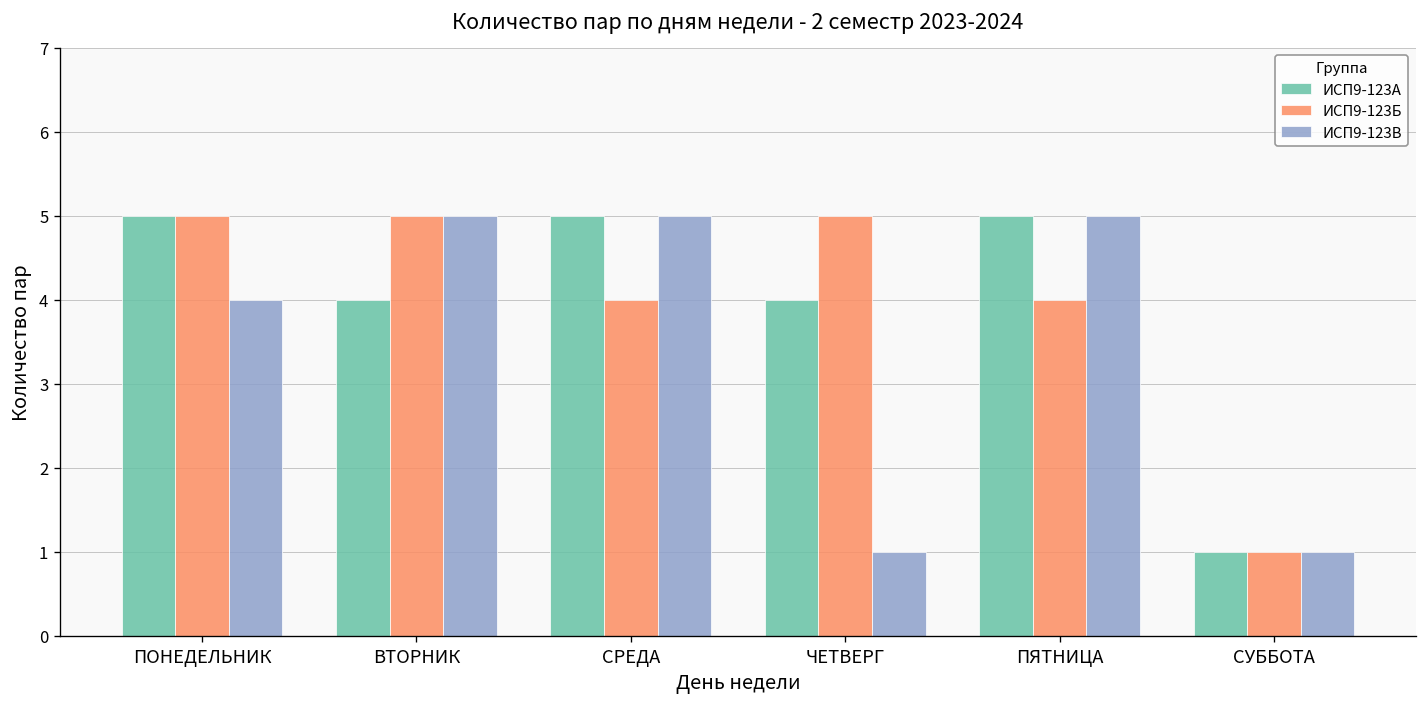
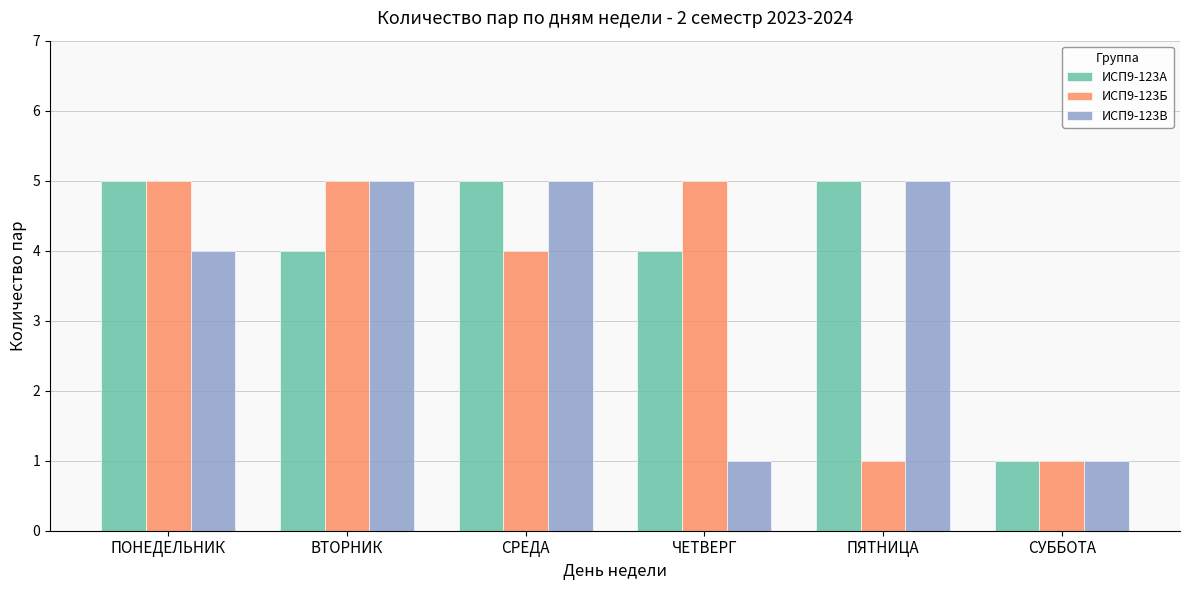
  {
    "ИСП9-123А": {
      "ПОНЕДЕЛЬНИК": 5,
      "ВТОРНИК": 4,
      "СРЕДА": 5,
      "ЧЕТВЕРГ": 4,
      "ПЯТНИЦА": 5,
      "СУББОТА": 1
    },
    "ИСП9-123Б": {
      "ПОНЕДЕЛЬНИК": 5,
      "ВТОРНИК": 5,
      "СРЕДА": 4,
      "ЧЕТВЕРГ": 5,
-     "ПЯТНИЦА": 4,
+     "ПЯТНИЦА": 1,
      "СУББОТА": 1
    },
    "ИСП9-123В": {
      "ПОНЕДЕЛЬНИК": 4,
      "ВТОРНИК": 5,
      "СРЕДА": 5,
      "ЧЕТВЕРГ": 1,
      "ПЯТНИЦА": 5,
      "СУББОТА": 1
    }
  }
